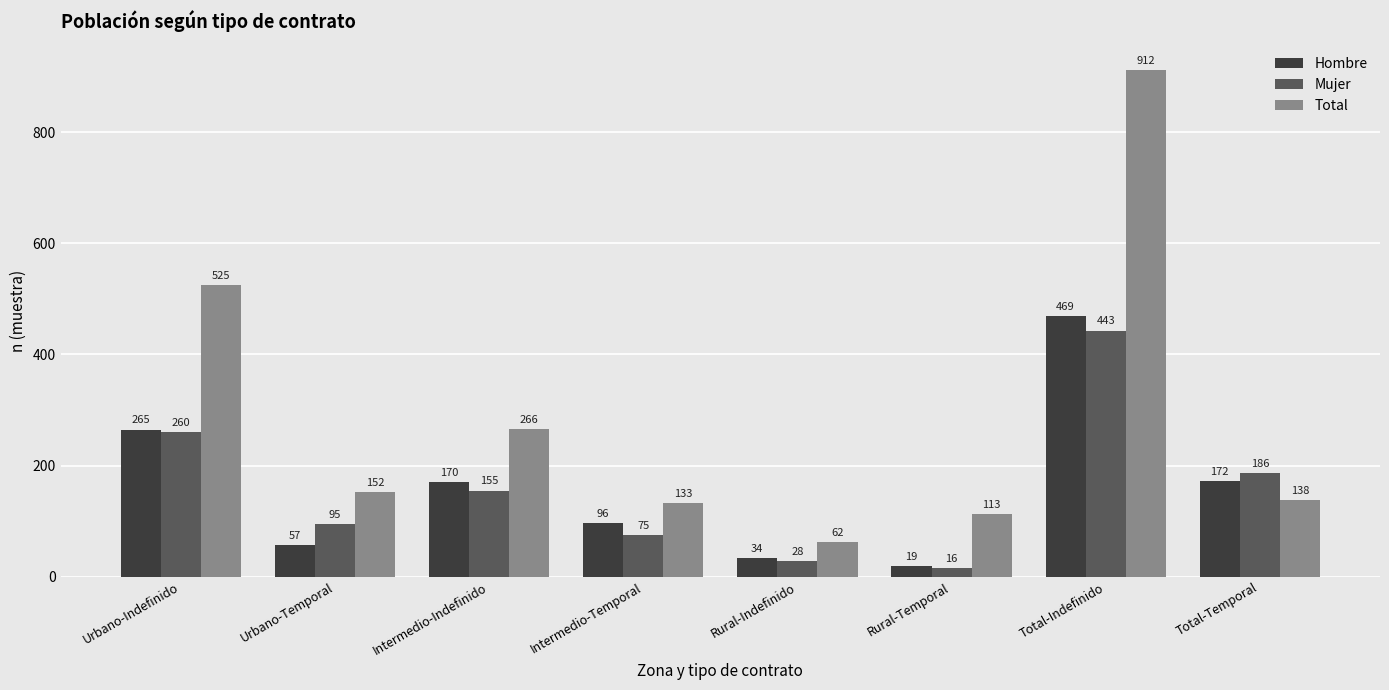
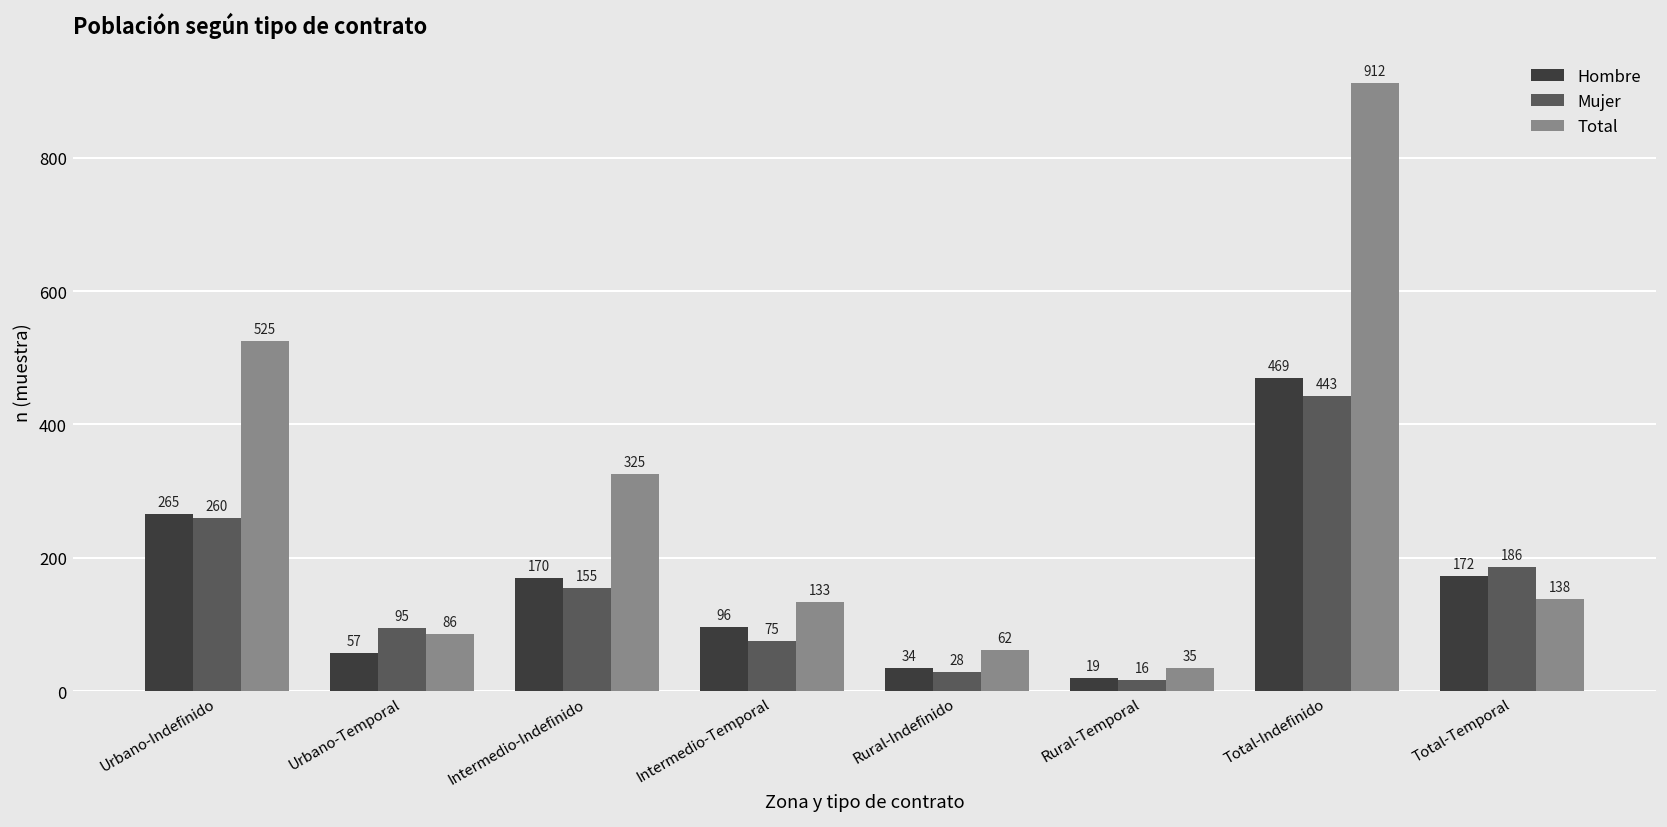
  {
    "Total": {
      "Urbano-Indefinido": 525,
-     "Urbano-Temporal": 152,
-     "Intermedio-Indefinido": 266,
+     "Urbano-Temporal": 86,
+     "Intermedio-Indefinido": 325,
      "Intermedio-Temporal": 133,
      "Rural-Indefinido": 62,
-     "Rural-Temporal": 113,
+     "Rural-Temporal": 35,
      "Total-Indefinido": 912,
      "Total-Temporal": 138
    }
  }
